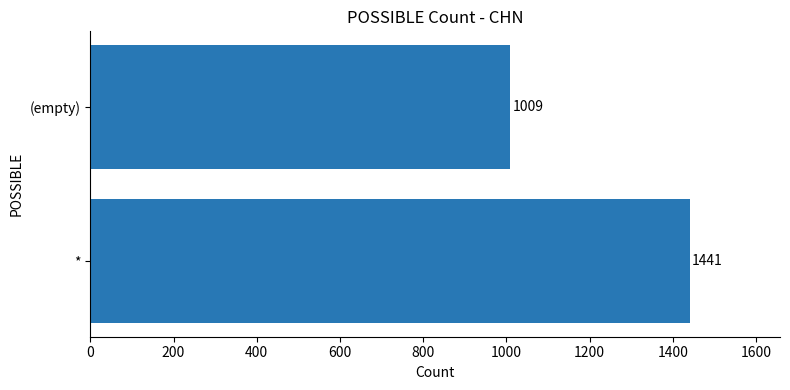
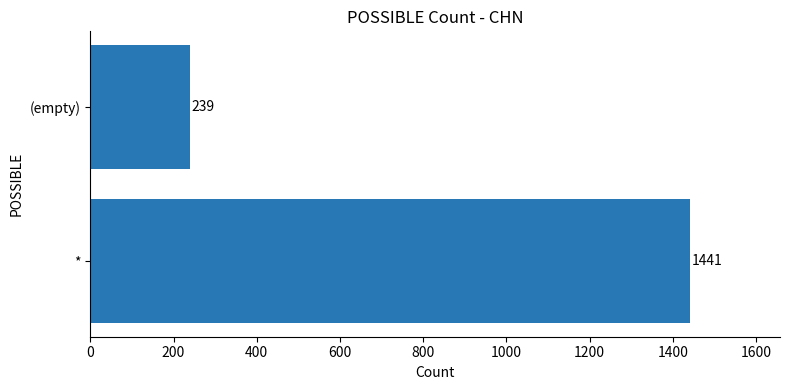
  {
-   "(empty)": 1009,
+   "(empty)": 239,
    "*": 1441
  }
